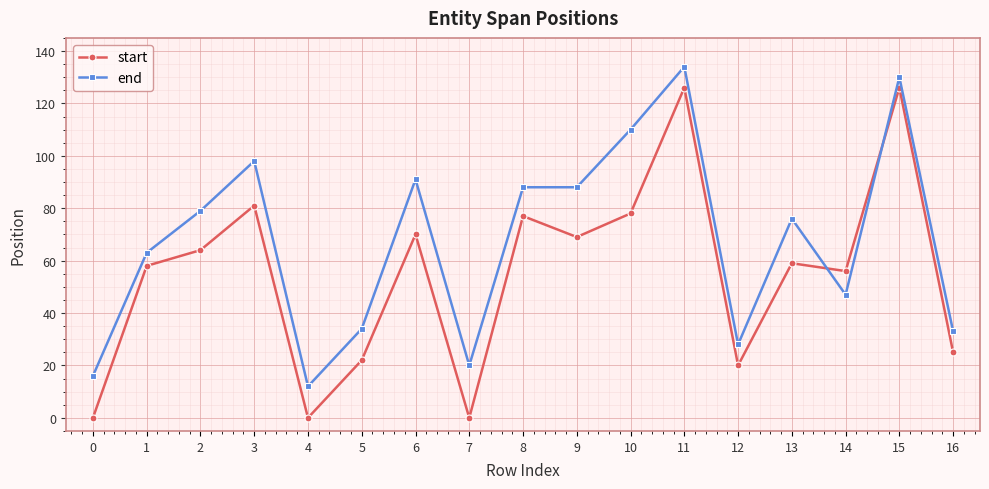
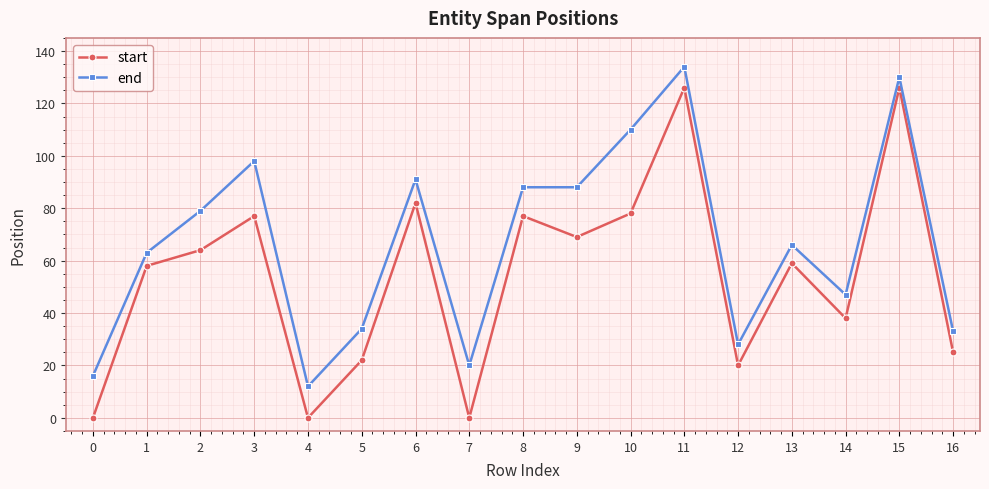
  {
    "start": {
      "0": 0,
      "1": 58,
      "2": 64,
-     "3": 81,
+     "3": 77,
      "4": 0,
      "5": 22,
-     "6": 70,
+     "6": 82,
      "7": 0,
      "8": 77,
      "9": 69,
      "10": 78,
      "11": 126,
      "12": 20,
      "13": 59,
-     "14": 56,
+     "14": 38,
      "15": 126,
      "16": 25
    },
    "end": {
      "0": 16,
      "1": 63,
      "2": 79,
      "3": 98,
      "4": 12,
      "5": 34,
      "6": 91,
      "7": 20,
      "8": 88,
      "9": 88,
      "10": 110,
      "11": 134,
      "12": 28,
-     "13": 76,
+     "13": 66,
      "14": 47,
      "15": 130,
      "16": 33
    }
  }
